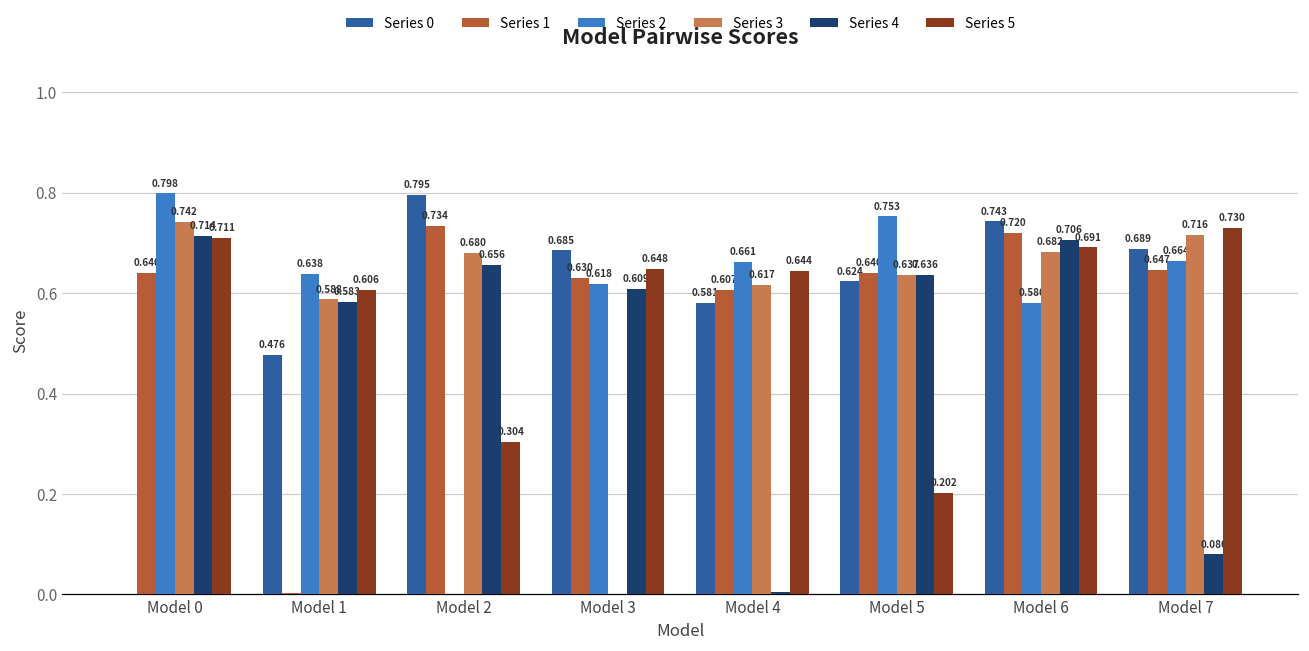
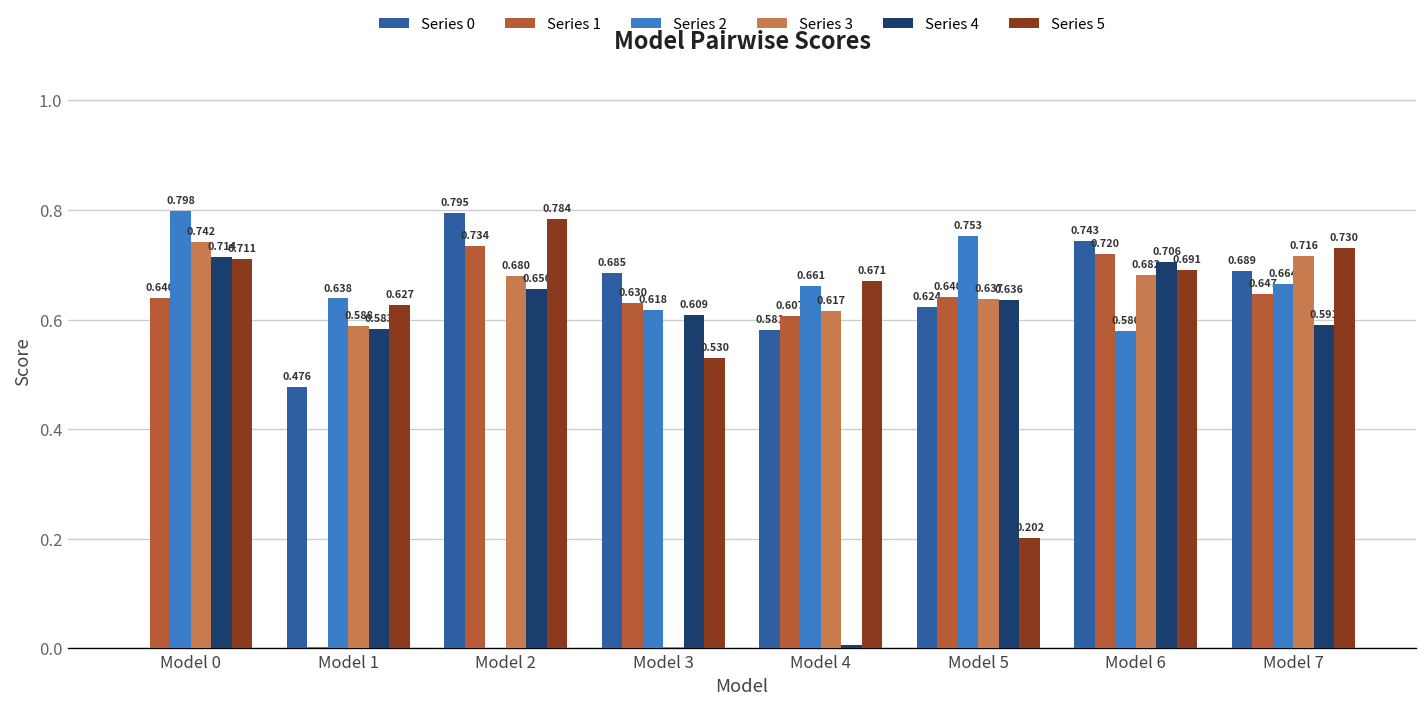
  {
    "Series 4": {
      "Model 2": 0.656,
      "Model 3": 0.609,
      "Model 6": 0.706,
-     "Model 7": 0.080
+     "Model 7": 0.591
    },
    "Series 5": {
-     "Model 1": 0.606,
-     "Model 2": 0.304,
-     "Model 3": 0.648,
-     "Model 4": 0.644,
+     "Model 1": 0.627,
+     "Model 2": 0.784,
+     "Model 3": 0.530,
+     "Model 4": 0.671,
      "Model 5": 0.202,
      "Model 6": 0.691,
      "Model 7": 0.730
    }
  }
